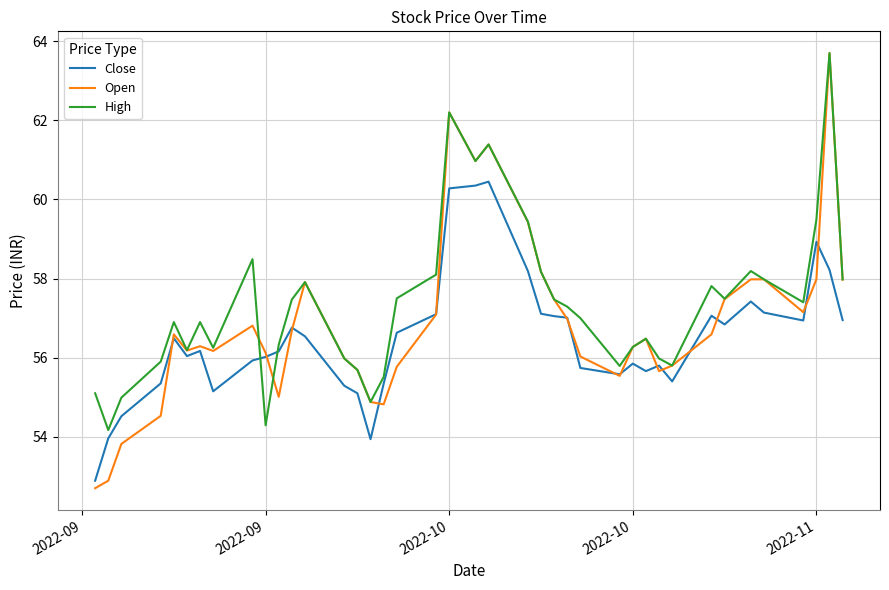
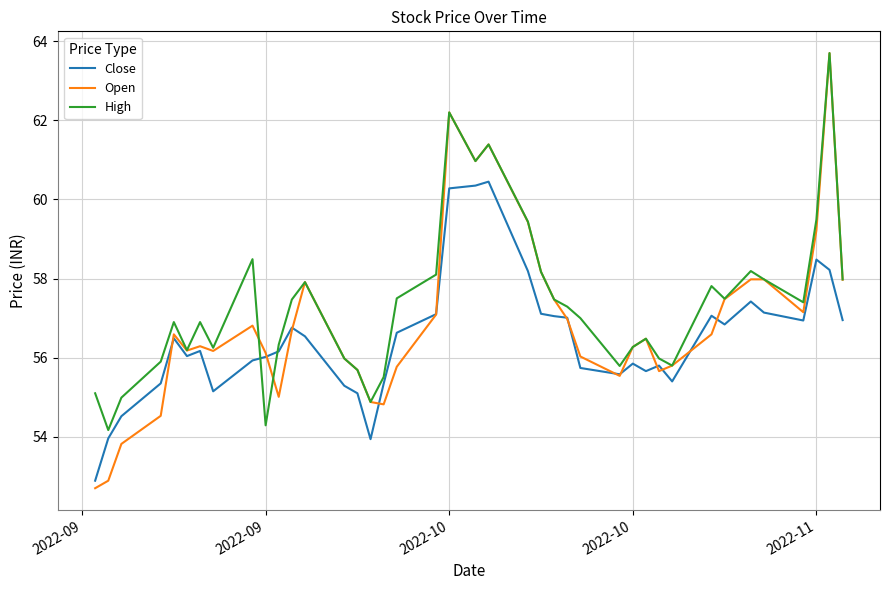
  {
    "Close": {
      "2022-09": 56.0,
-     "2022-11": 58.9
+     "2022-11": 58.5
    },
    "Open": {
      "2022-09": 56.1,
-     "2022-11": 58.0
+     "2022-11": 59.2
    },
    "High": {
      "2022-09": 54.3,
      "2022-11": 59.5
    }
  }
